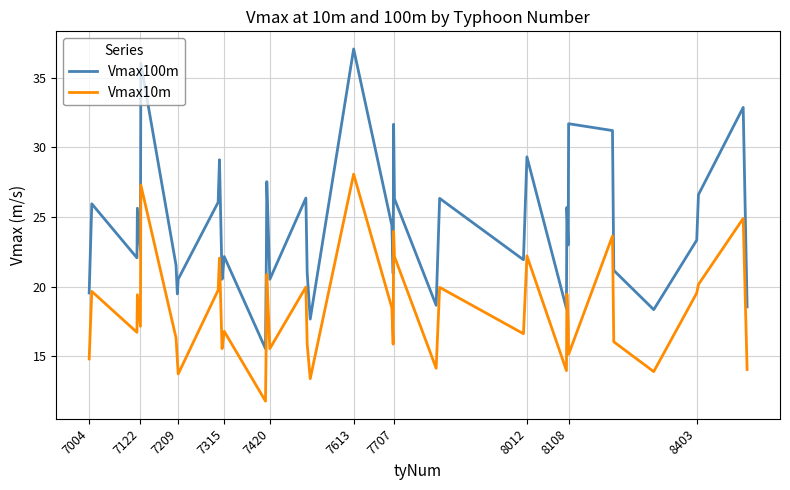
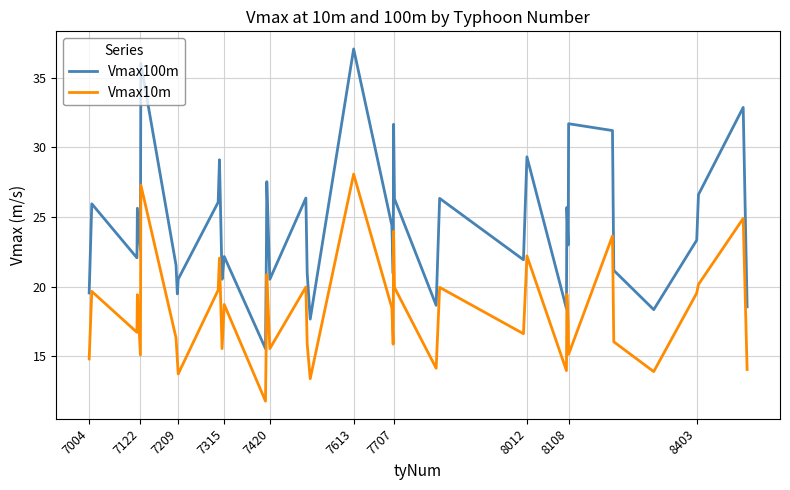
  {
    "Vmax100m": {
      "7004": 19.5,
      "7122": 22.6,
      "7209": 20.5,
      "7315": 22.2,
      "7420": 20.5,
      "7613": 37.1,
      "7707": 26.3,
      "8012": 29.3,
      "8108": 31.7,
      "8403": 23.3
    },
    "Vmax10m": {
      "7004": 14.8,
-     "7122": 17.1,
+     "7122": 15.1,
      "7209": 13.7,
-     "7315": 16.8,
+     "7315": 18.7,
      "7420": 15.5,
      "7613": 28.1,
-     "7707": 22.2,
+     "7707": 19.9,
      "8012": 22.2,
      "8108": 15.1,
      "8403": 19.5
    }
  }
